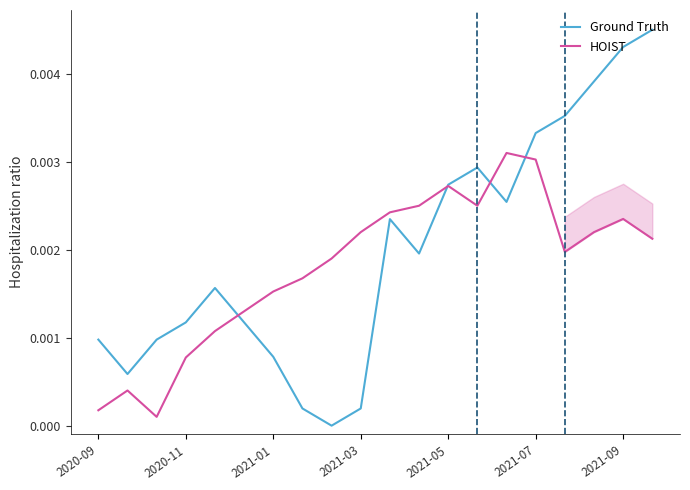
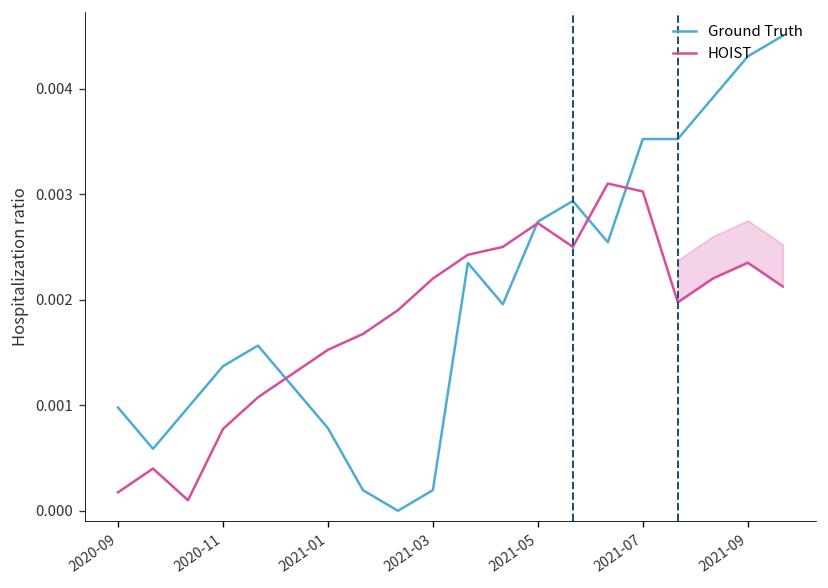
  {
    "Ground Truth": {
      "2020-09": 0.0010,
-     "2020-11": 0.0012,
+     "2020-11": 0.0014,
      "2021-01": 0.0008,
      "2021-03": 0.0002,
-     "2021-07": 0.0033,
+     "2021-07": 0.0035,
      "2021-09": 0.0043
    }
  }
